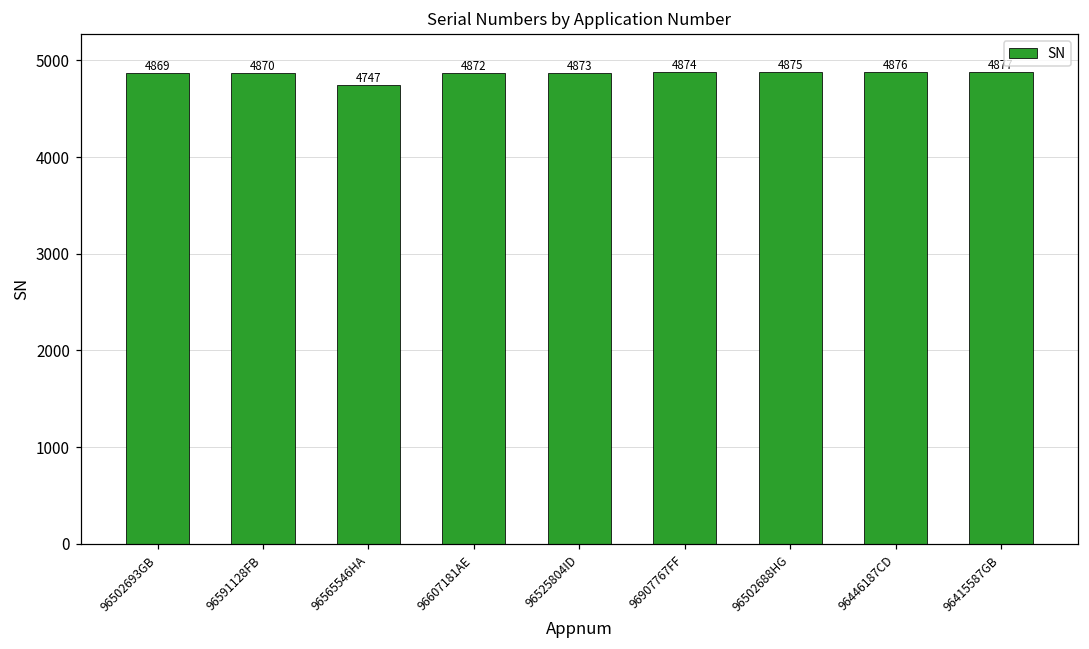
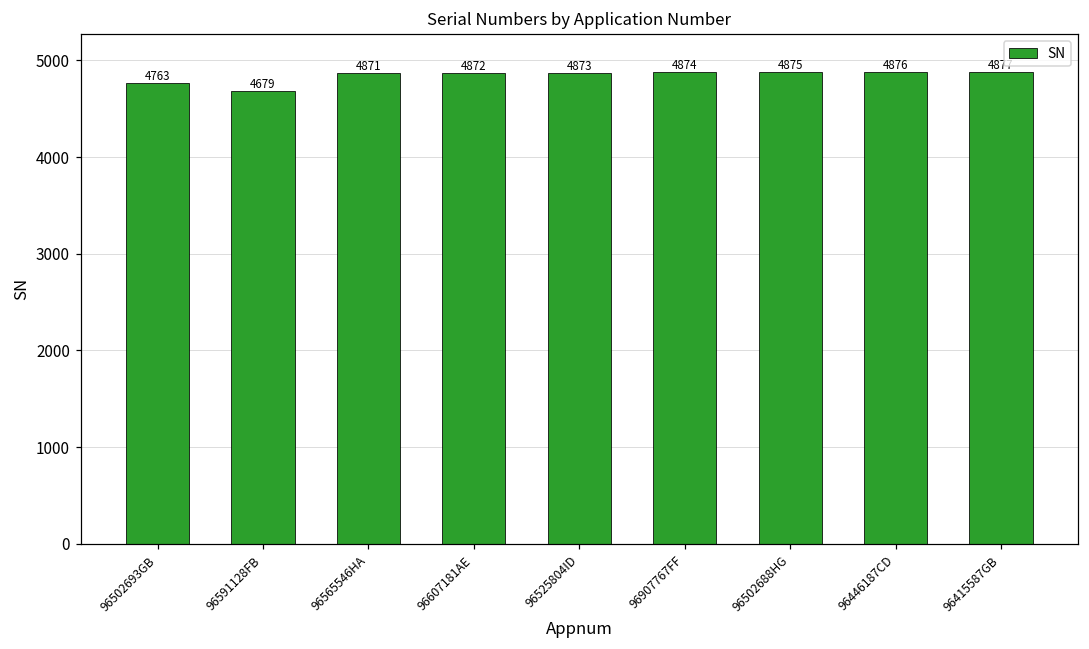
  {
-   "96502693GB": 4869,
-   "96591128FB": 4870,
-   "96565546HA": 4747,
+   "96502693GB": 4763,
+   "96591128FB": 4679,
+   "96565546HA": 4871,
    "96607181AE": 4872,
    "96525804ID": 4873,
    "96907767FF": 4874,
    "96502688HG": 4875,
    "96446187CD": 4876
  }
